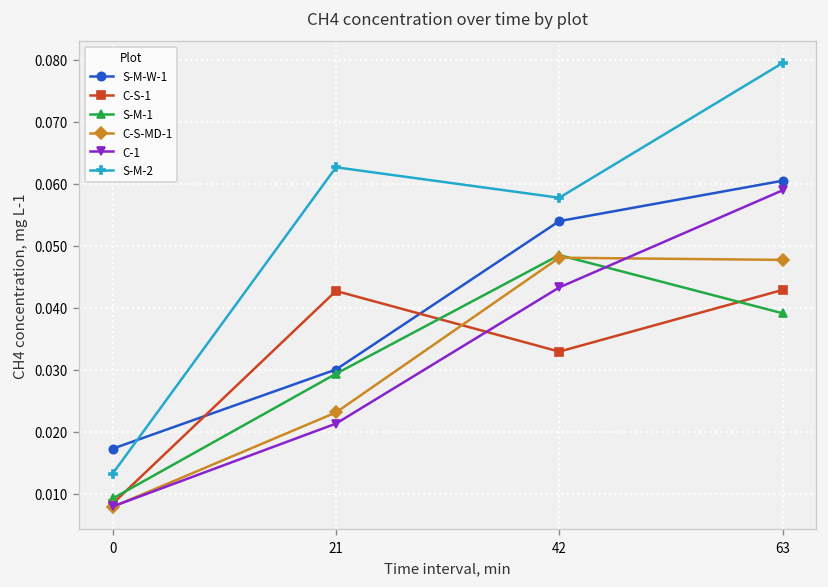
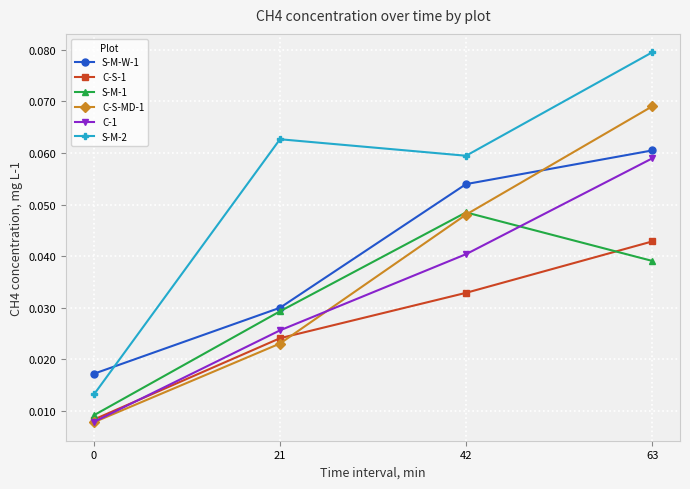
  {
    "S-M-W-1": {
      "0": 0.017,
      "21": 0.030,
      "42": 0.054,
      "63": 0.060
    },
    "C-S-1": {
-     "21": 0.043,
+     "21": 0.024,
      "42": 0.033,
      "63": 0.043
    },
    "S-M-1": {
      "0": 0.009,
      "21": 0.029,
      "63": 0.039
    },
    "C-S-MD-1": {
      "21": 0.023,
-     "63": 0.048
+     "63": 0.069
    },
    "C-1": {
-     "21": 0.021,
-     "42": 0.043,
+     "21": 0.026,
+     "42": 0.040,
      "63": 0.059
    },
    "S-M-2": {
      "0": 0.013,
      "21": 0.063,
-     "42": 0.058,
+     "42": 0.059,
      "63": 0.079
    }
  }
